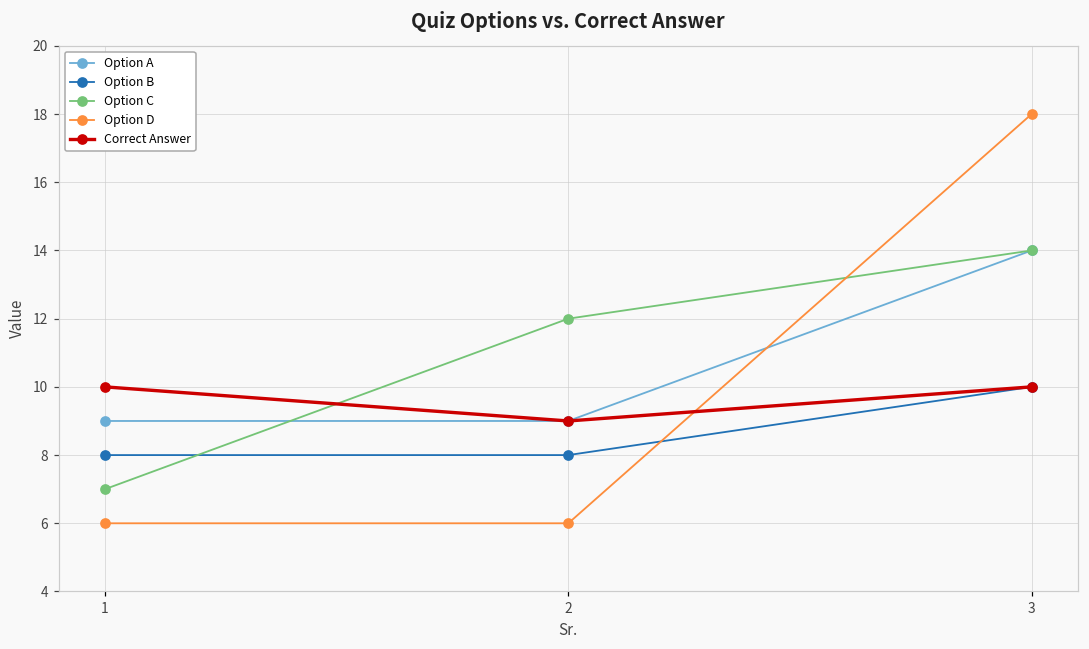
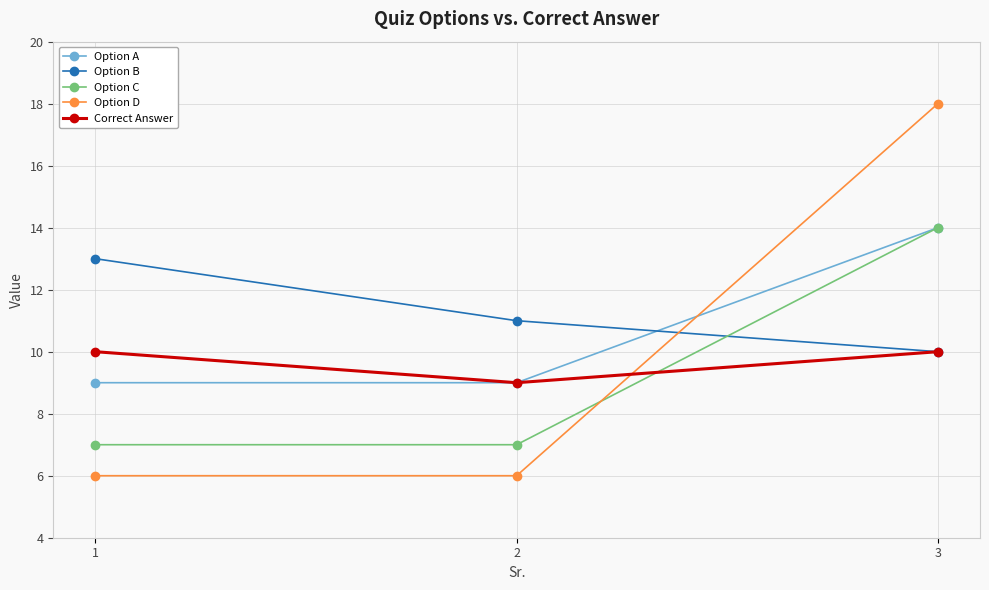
  {
    "Option A": {
      "1": 9
    },
    "Option B": {
-     "1": 8,
-     "2": 8
+     "1": 13,
+     "2": 11
    },
    "Option C": {
      "1": 7,
-     "2": 12
+     "2": 7
    },
    "Option D": {
      "1": 6,
      "2": 6,
      "3": 18
    },
    "Correct Answer": {
      "1": 10
    }
  }
